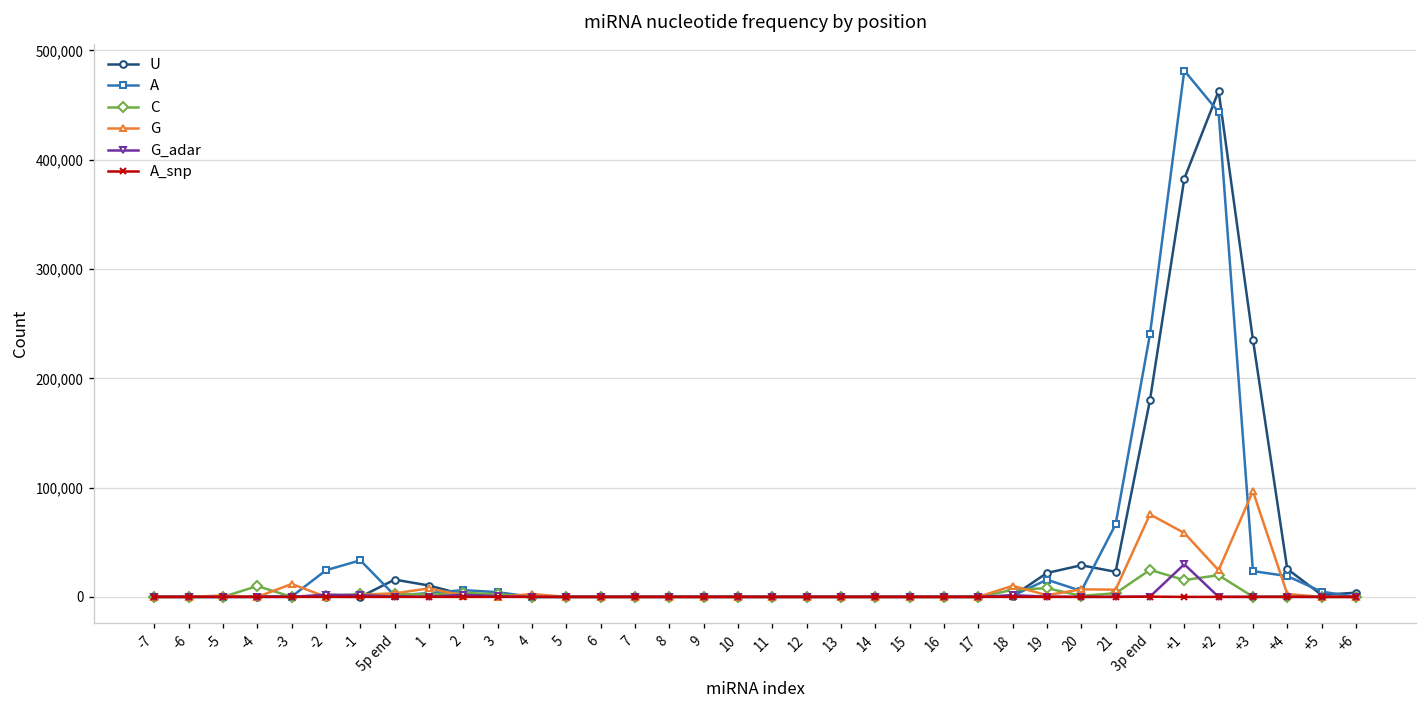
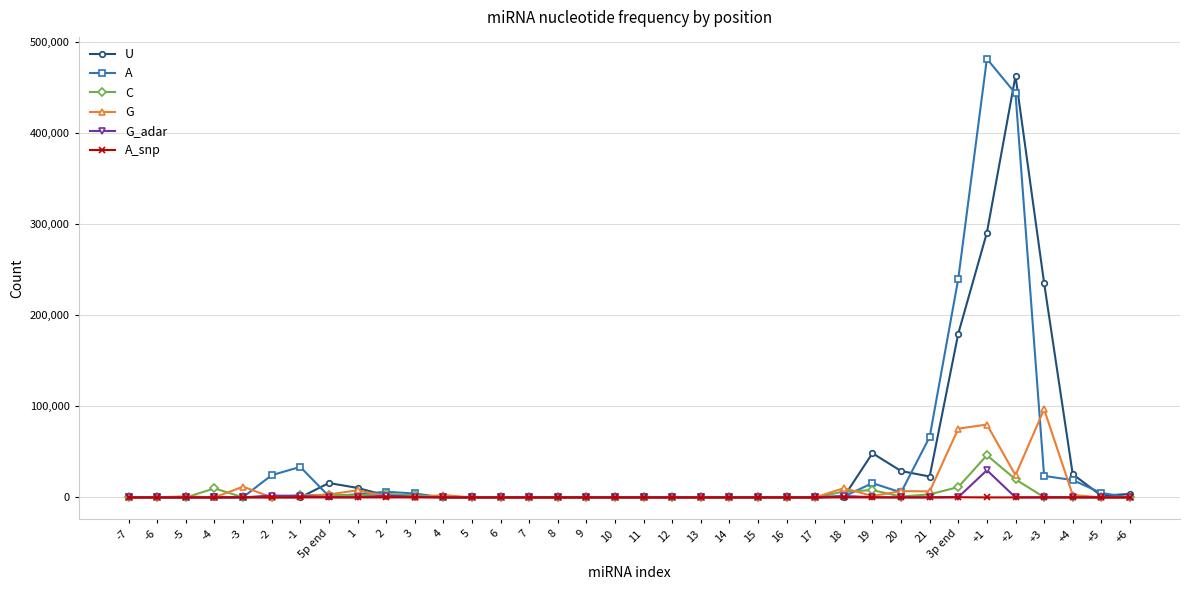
  {
    "U": {
      "5p end": "20,000",
-     "19": "20,000",
+     "19": "50,000",
      "20": "30,000",
      "21": "20,000",
      "3p end": "180,000",
-     "+1": "380,000",
+     "+1": "290,000",
      "+2": "460,000",
      "+3": "240,000",
      "+4": "30,000",
      "+6": "0"
    },
    "A": {
      "-2": "20,000",
      "-1": "30,000",
      "19": "20,000",
      "21": "70,000",
      "3p end": "240,000",
      "+1": "480,000",
      "+2": "440,000",
      "+3": "20,000",
      "+4": "20,000",
      "+5": "0"
    },
    "C": {
      "-4": "10,000",
      "18": "10,000",
      "19": "10,000",
      "21": "0",
-     "3p end": "20,000",
-     "+1": "20,000",
+     "3p end": "10,000",
+     "+1": "50,000",
      "+2": "20,000"
    },
    "G": {
      "-3": "10,000",
      "18": "10,000",
      "21": "10,000",
      "3p end": "80,000",
-     "+1": "60,000",
+     "+1": "80,000",
      "+2": "20,000",
      "+3": "100,000"
    },
    "G_adar": {
      "+1": "30,000"
    },
    "A_snp": {
      "+1": "0"
    }
  }
